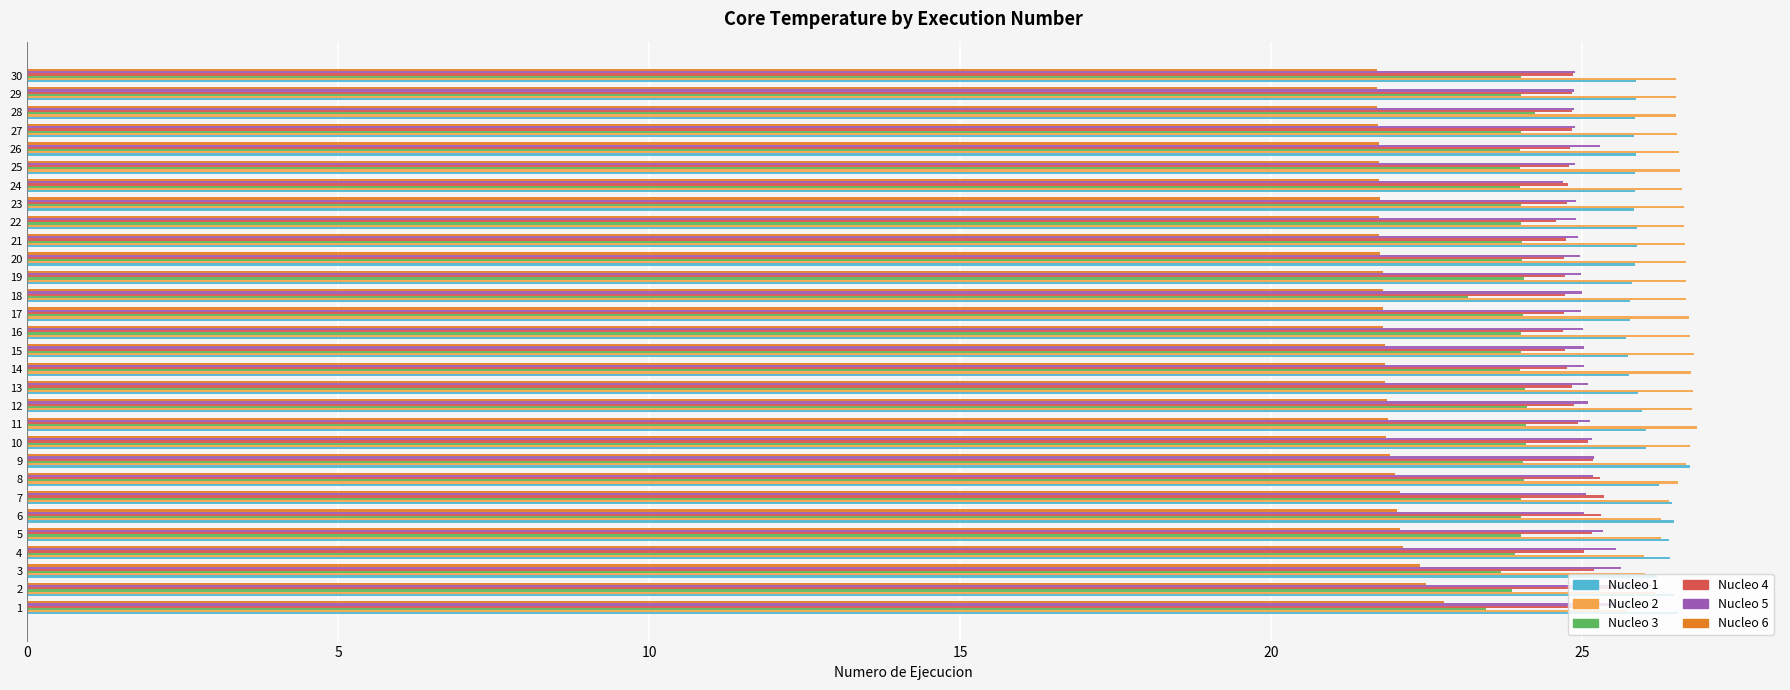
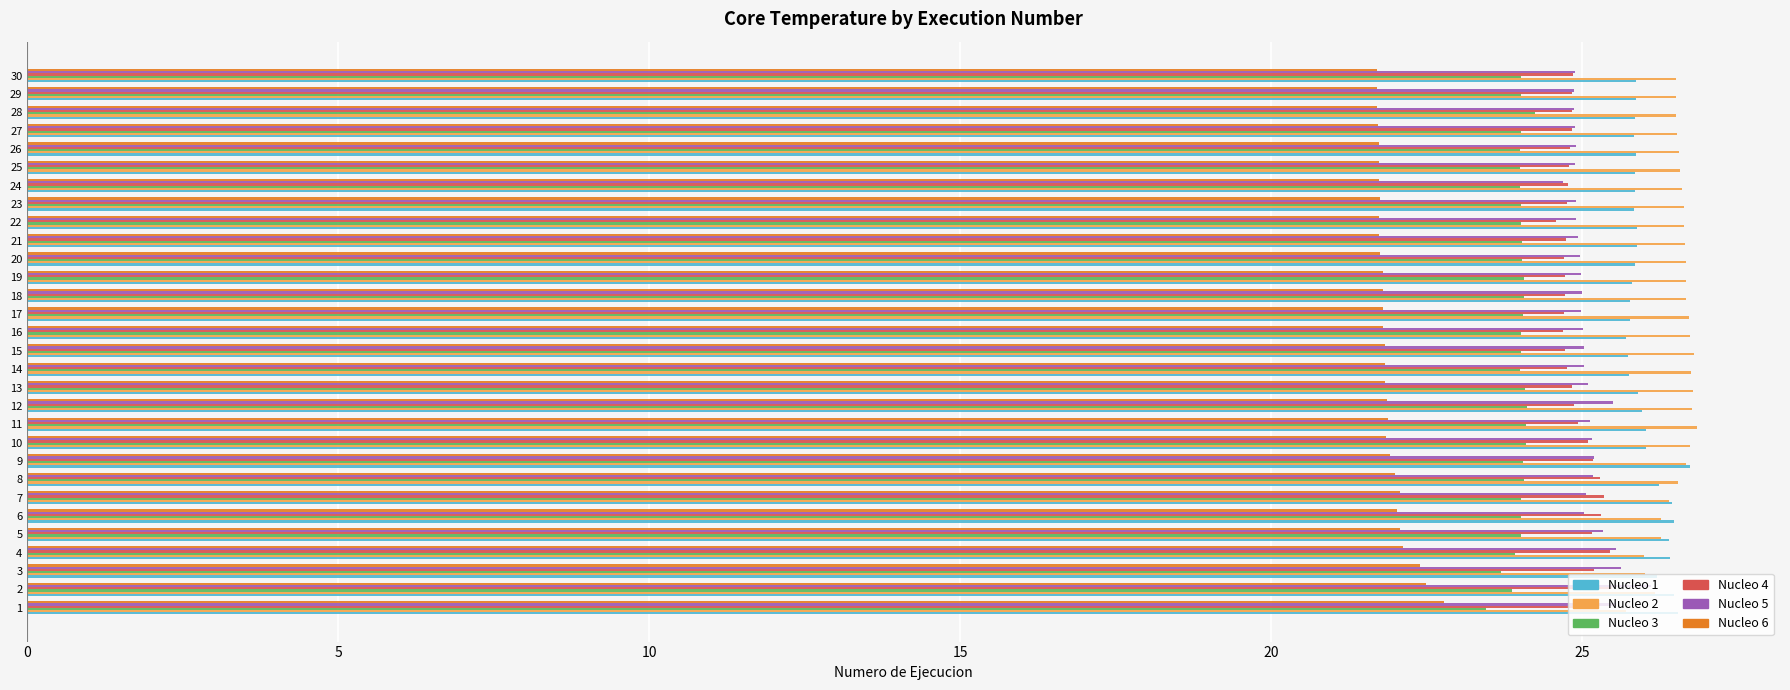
  {
    "Nucleo 1": {
      "30": 25.9,
      "29": 25.9,
      "28": 25.9,
      "27": 25.8,
      "26": 25.9,
      "25": 25.9,
      "24": 25.9,
      "23": 25.8,
      "22": 25.9,
      "21": 25.9,
      "20": 25.9,
      "19": 25.8,
      "18": 25.8,
      "17": 25.8,
      "16": 25.7,
      "15": 25.7,
      "14": 25.8,
      "13": 25.9,
      "12": 26.0,
      "11": 26.0,
      "10": 26.0,
      "9": 26.7,
      "8": 26.2,
      "7": 26.4,
      "6": 26.5,
      "5": 26.4,
      "4": 26.4
    },
    "Nucleo 3": {
      "30": 24.0,
      "29": 24.0,
      "28": 24.3,
      "27": 24.0,
      "26": 24.0,
      "25": 24.0,
      "24": 24.0,
      "23": 24.0,
      "22": 24.0,
      "21": 24.0,
      "20": 24.0,
      "19": 24.1,
-     "18": 23.2,
+     "18": 24.1,
      "17": 24.0,
      "16": 24.0,
      "15": 24.0,
      "14": 24.0,
      "13": 24.1,
      "12": 24.1,
      "11": 24.1,
      "10": 24.1,
      "9": 24.1,
      "8": 24.1,
      "7": 24.0,
      "6": 24.0,
      "5": 24.0,
      "4": 23.9,
      "3": 23.7,
      "2": 23.9,
      "1": 23.5
    },
    "Nucleo 4": {
      "30": 24.9,
      "29": 24.8,
      "28": 24.8,
      "27": 24.8,
      "26": 24.8,
      "25": 24.8,
      "24": 24.8,
      "23": 24.8,
      "22": 24.6,
      "21": 24.7,
      "20": 24.7,
      "19": 24.7,
      "18": 24.7,
      "17": 24.7,
      "16": 24.7,
      "15": 24.7,
      "14": 24.8,
      "13": 24.8,
      "12": 24.9,
      "11": 24.9,
      "10": 25.1,
      "9": 25.2,
      "8": 25.3,
      "7": 25.4,
      "6": 25.3,
      "5": 25.2,
-     "4": 25.0,
+     "4": 25.5,
      "3": 25.2
    },
    "Nucleo 5": {
      "30": 24.9,
      "29": 24.9,
      "28": 24.9,
      "27": 24.9,
-     "26": 25.3,
+     "26": 24.9,
      "25": 24.9,
      "24": 24.7,
      "23": 24.9,
      "22": 24.9,
      "21": 24.9,
      "20": 25.0,
      "19": 25.0,
      "18": 25.0,
      "17": 25.0,
      "16": 25.0,
      "15": 25.0,
      "14": 25.0,
      "13": 25.1,
-     "12": 25.1,
+     "12": 25.5,
      "11": 25.1,
      "10": 25.2,
      "9": 25.2,
      "8": 25.2,
      "7": 25.1,
      "6": 25.0,
      "5": 25.3,
      "4": 25.6,
      "3": 25.6
    }
  }
